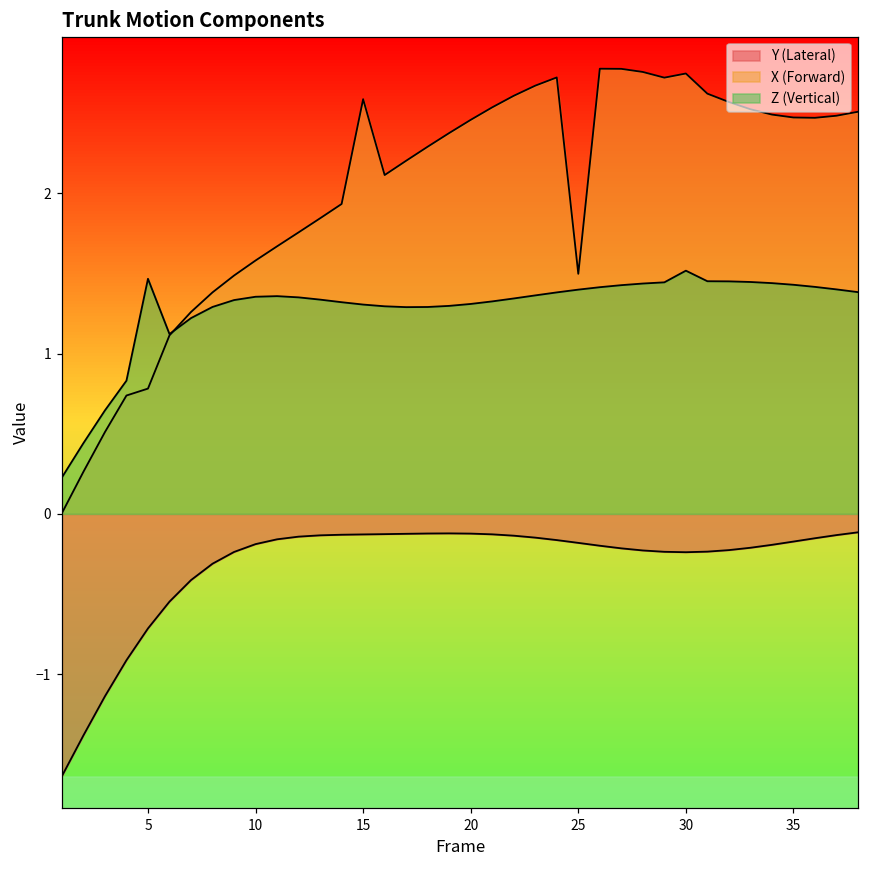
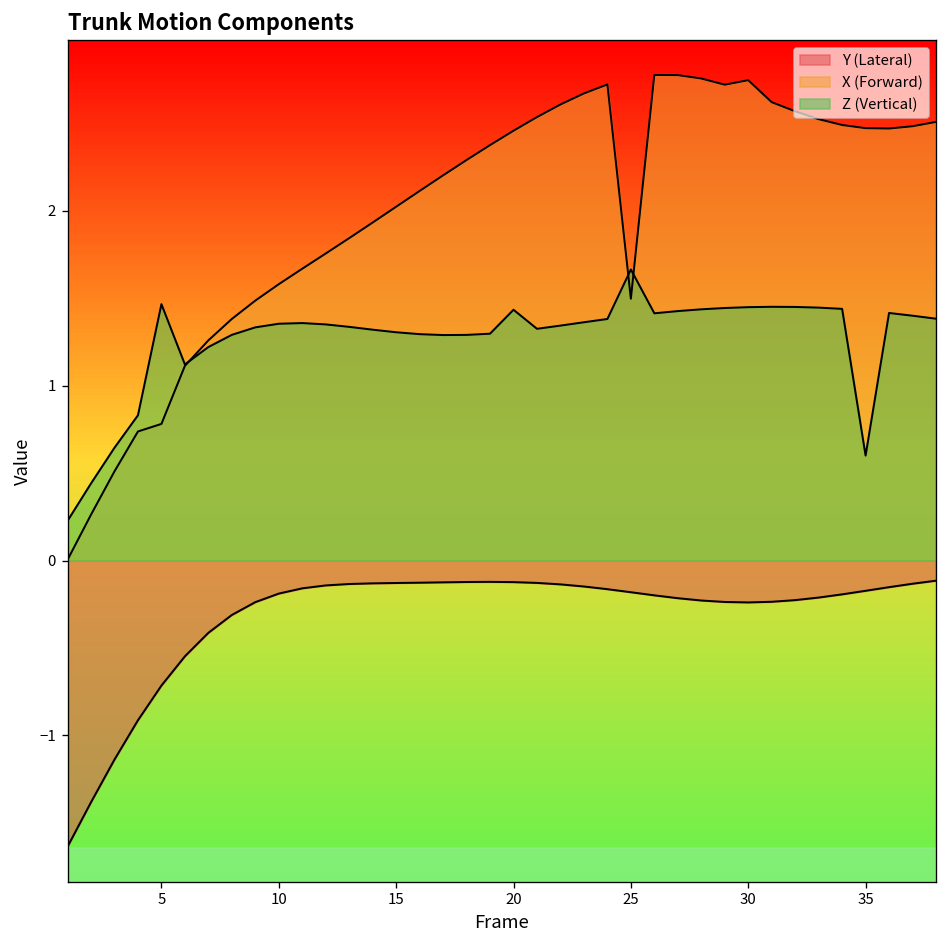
  {
    "X (Forward)": {
      "5": 0.78,
      "10": 1.58,
-     "15": 2.59,
+     "15": 2.02,
      "20": 2.46,
      "25": 1.50,
      "30": 2.75,
      "35": 2.47
    },
    "Z (Vertical)": {
      "5": 1.47,
      "10": 1.35,
      "15": 1.31,
-     "20": 1.31,
-     "25": 1.40,
-     "30": 1.52,
-     "35": 1.43
+     "20": 1.43,
+     "25": 1.67,
+     "30": 1.45,
+     "35": 0.60
    }
  }
